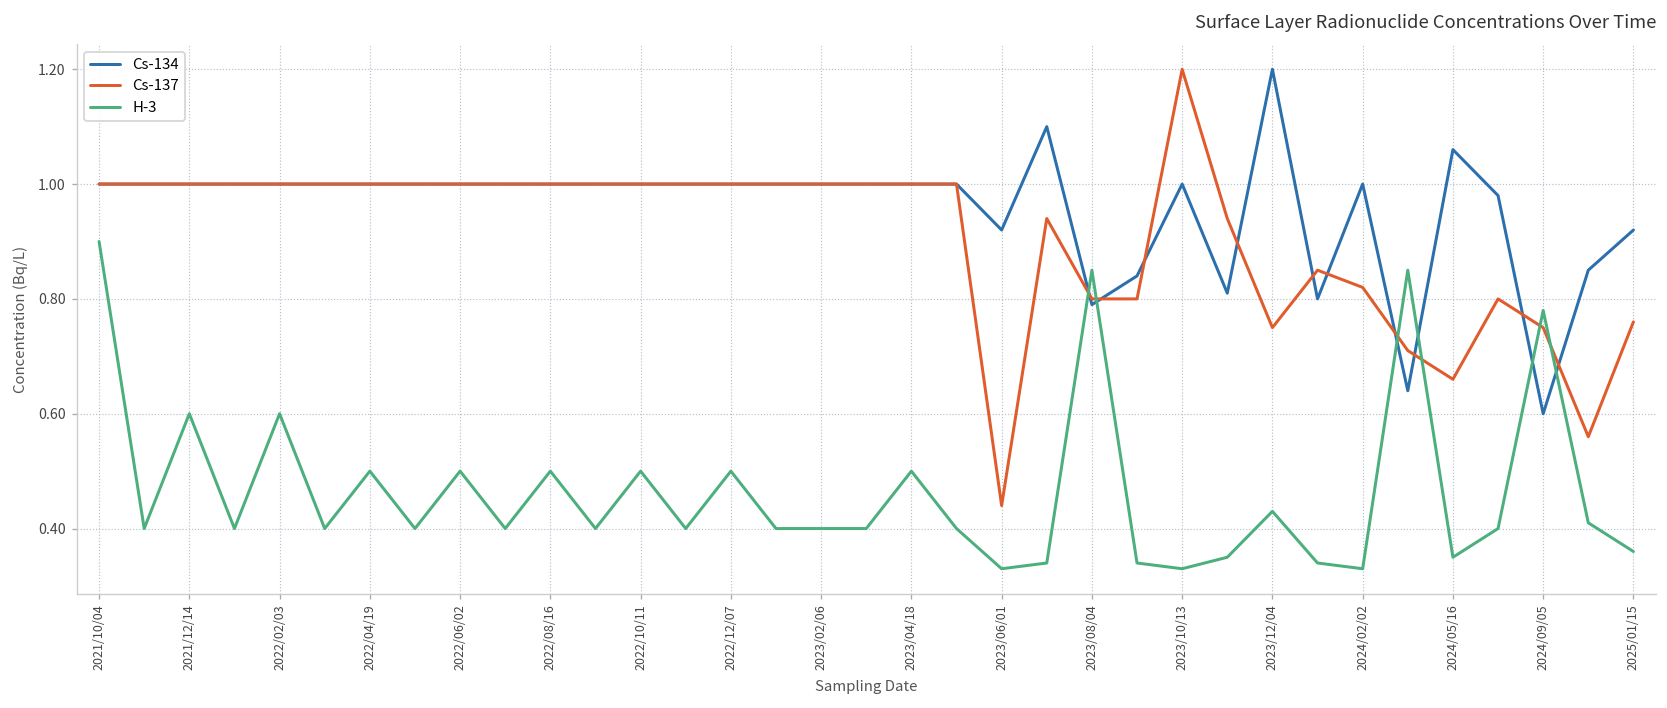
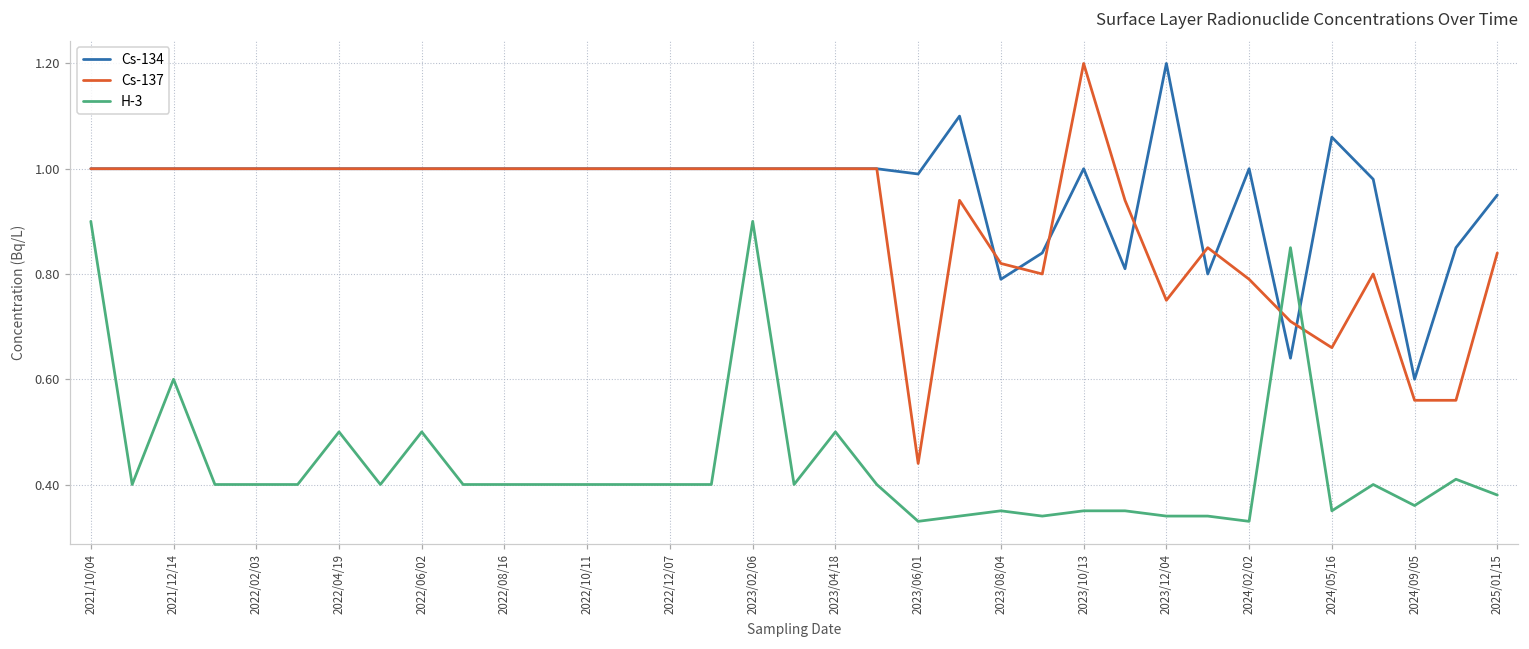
  {
    "Cs-134": {
-     "2023/06/01": 0.92,
+     "2023/06/01": 0.99,
      "2023/08/04": 0.79,
      "2023/10/13": 1.00,
      "2023/12/04": 1.20,
      "2024/02/02": 1.00,
      "2024/05/16": 1.06,
      "2024/09/05": 0.60,
-     "2025/01/15": 0.92
+     "2025/01/15": 0.95
    },
    "Cs-137": {
      "2023/06/01": 0.44,
-     "2023/08/04": 0.80,
+     "2023/08/04": 0.82,
      "2023/10/13": 1.20,
      "2023/12/04": 0.75,
-     "2024/02/02": 0.82,
+     "2024/02/02": 0.79,
      "2024/05/16": 0.66,
-     "2024/09/05": 0.75,
-     "2025/01/15": 0.76
+     "2024/09/05": 0.56,
+     "2025/01/15": 0.84
    },
    "H-3": {
      "2021/10/04": 0.90,
      "2021/12/14": 0.60,
-     "2022/02/03": 0.6,
+     "2022/02/03": 0.4,
      "2022/04/19": 0.50,
      "2022/06/02": 0.50,
-     "2022/08/16": 0.5,
-     "2022/10/11": 0.5,
-     "2022/12/07": 0.5,
-     "2023/02/06": 0.4,
+     "2022/08/16": 0.4,
+     "2022/10/11": 0.4,
+     "2022/12/07": 0.4,
+     "2023/02/06": 0.9,
      "2023/04/18": 0.50,
      "2023/06/01": 0.33,
-     "2023/08/04": 0.85,
-     "2023/10/13": 0.33,
-     "2023/12/04": 0.43,
+     "2023/08/04": 0.35,
+     "2023/10/13": 0.35,
+     "2023/12/04": 0.34,
      "2024/02/02": 0.33,
      "2024/05/16": 0.35,
-     "2024/09/05": 0.78,
-     "2025/01/15": 0.36
+     "2024/09/05": 0.36,
+     "2025/01/15": 0.38
    }
  }
